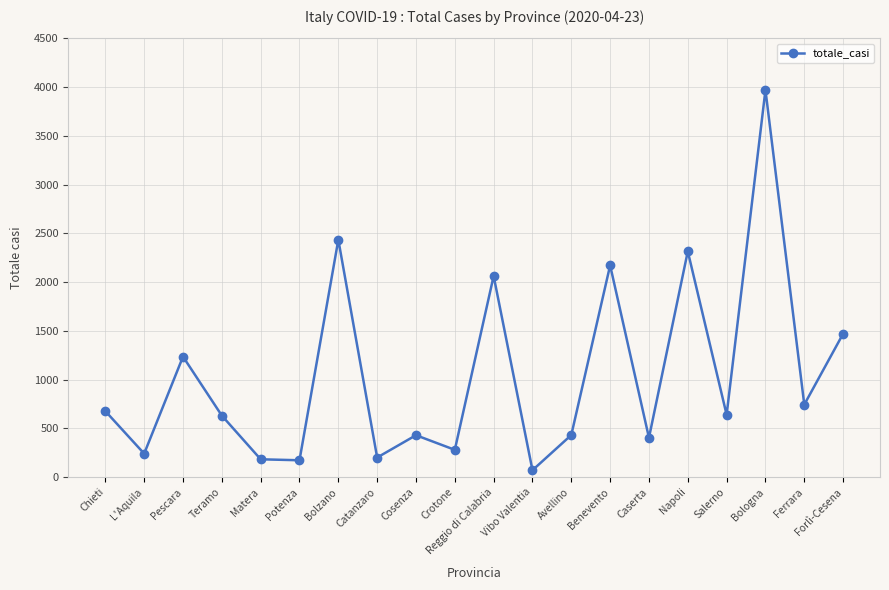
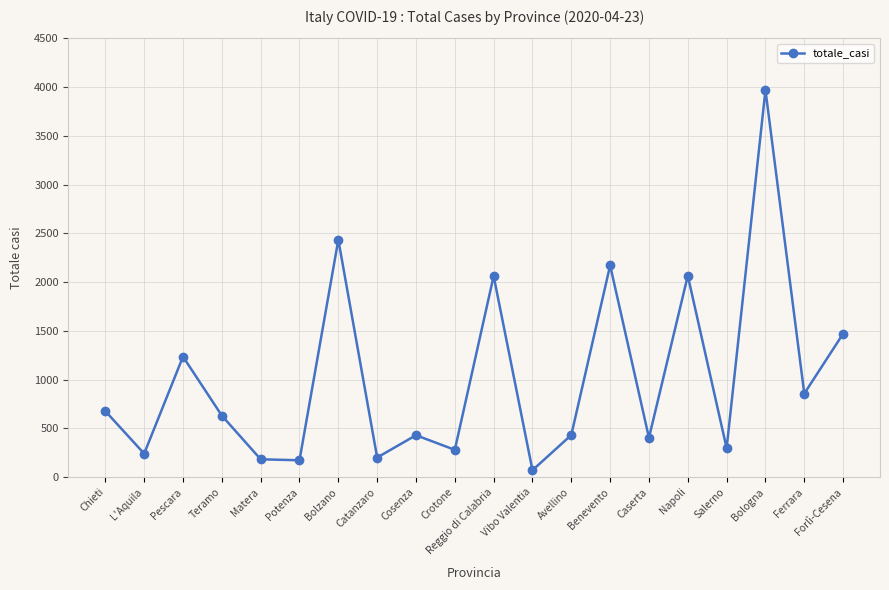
  {
    "Chieti": 700,
    "L'Aquila": 200,
    "Pescara": 1200,
    "Teramo": 600,
    "Matera": 200,
    "Potenza": 200,
    "Bolzano": 2400,
    "Catanzaro": 200,
    "Cosenza": 400,
    "Crotone": 300,
    "Reggio di Calabria": 2100,
    "Vibo Valentia": 100,
    "Avellino": 400,
    "Benevento": 2200,
    "Caserta": 400,
-   "Napoli": 2300,
-   "Salerno": 600,
+   "Napoli": 2100,
+   "Salerno": 300,
    "Bologna": 4000,
-   "Ferrara": 700,
+   "Ferrara": 900,
    "Forlì-Cesena": 1500
  }
